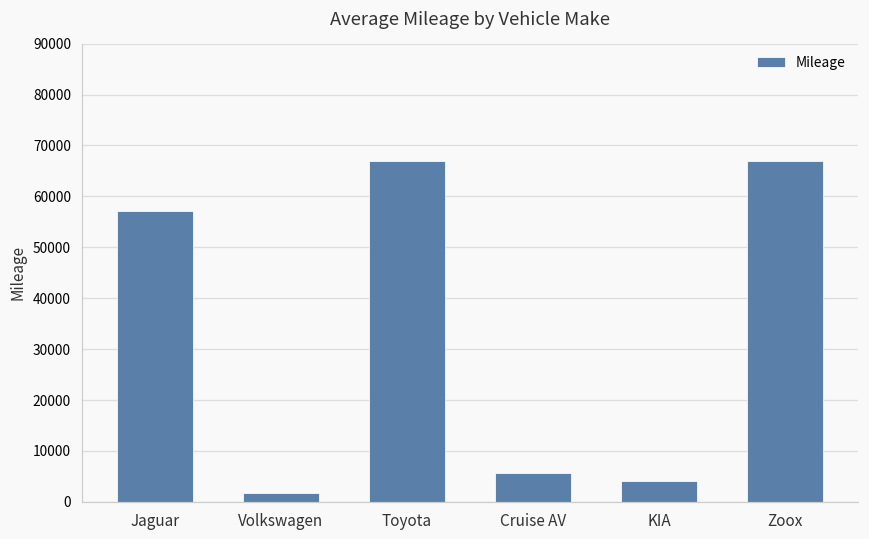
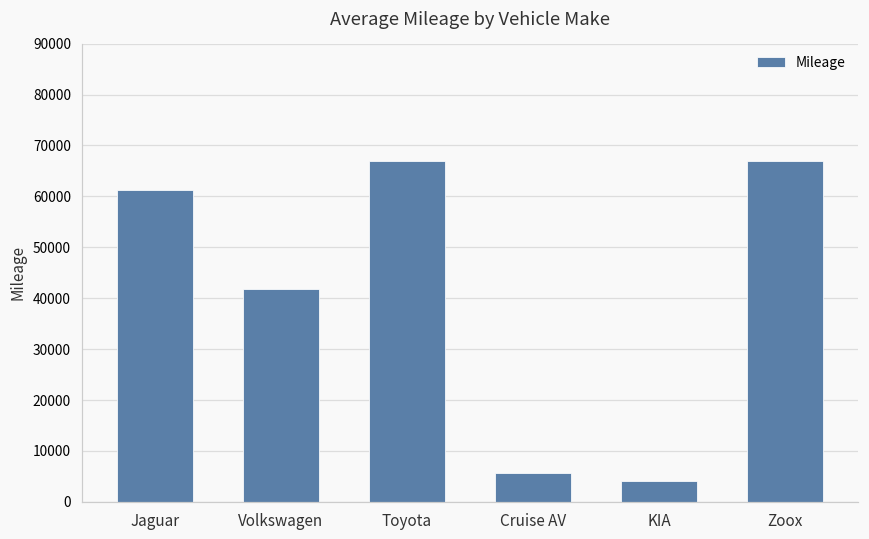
  {
-   "Jaguar": 57000,
-   "Volkswagen": 2000,
+   "Jaguar": 61000,
+   "Volkswagen": 42000,
    "Toyota": 67000,
    "Cruise AV": 6000,
    "KIA": 4000,
    "Zoox": 67000
  }
